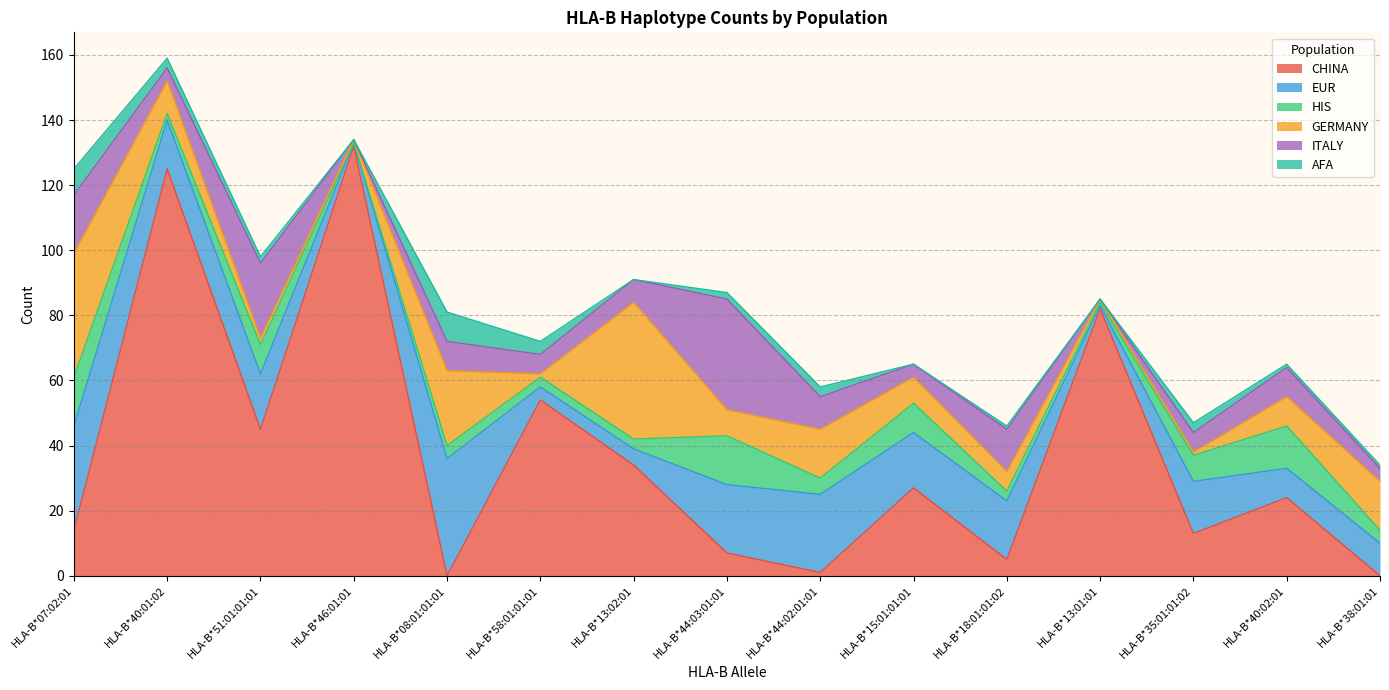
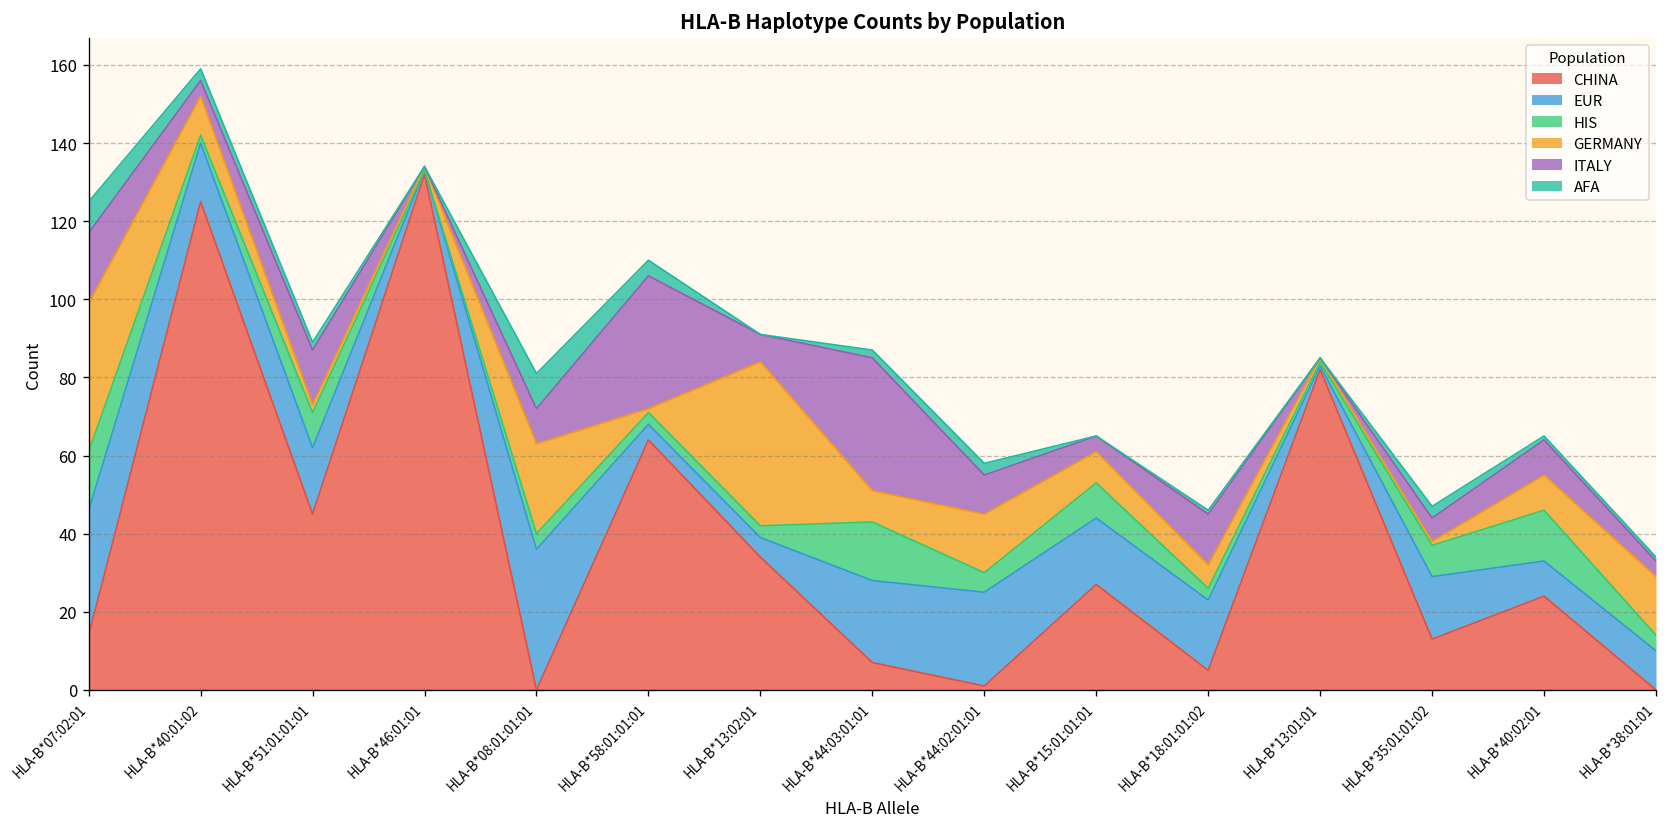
  {
    "CHINA": {
      "HLA-B*07:02:01": 14,
      "HLA-B*40:01:02": 125,
      "HLA-B*51:01:01:01": 45,
      "HLA-B*46:01:01": 132,
      "HLA-B*08:01:01:01": 0,
-     "HLA-B*58:01:01:01": 54,
+     "HLA-B*58:01:01:01": 64,
      "HLA-B*13:02:01": 34,
      "HLA-B*44:03:01:01": 7,
      "HLA-B*44:02:01:01": 1,
      "HLA-B*15:01:01:01": 27,
      "HLA-B*18:01:01:02": 5,
      "HLA-B*13:01:01": 82,
      "HLA-B*35:01:01:02": 13,
      "HLA-B*40:02:01": 24,
      "HLA-B*38:01:01": 0
    },
    "EUR": {
      "HLA-B*07:02:01": 32,
      "HLA-B*40:01:02": 15,
      "HLA-B*51:01:01:01": 17,
      "HLA-B*08:01:01:01": 36,
      "HLA-B*58:01:01:01": 4,
      "HLA-B*13:02:01": 5,
      "HLA-B*44:03:01:01": 21,
      "HLA-B*44:02:01:01": 24,
      "HLA-B*15:01:01:01": 17,
      "HLA-B*18:01:01:02": 18,
      "HLA-B*13:01:01": 1,
      "HLA-B*35:01:01:02": 16,
      "HLA-B*40:02:01": 9,
      "HLA-B*38:01:01": 10
    },
    "GERMANY": {
      "HLA-B*07:02:01": 38,
      "HLA-B*40:01:02": 10,
      "HLA-B*51:01:01:01": 2,
      "HLA-B*08:01:01:01": 23,
      "HLA-B*58:01:01:01": 1,
      "HLA-B*13:02:01": 42,
      "HLA-B*44:03:01:01": 8,
      "HLA-B*44:02:01:01": 15,
      "HLA-B*15:01:01:01": 8,
      "HLA-B*18:01:01:02": 6,
      "HLA-B*35:01:01:02": 1,
      "HLA-B*40:02:01": 9,
      "HLA-B*38:01:01": 15
    },
    "ITALY": {
      "HLA-B*07:02:01": 18,
      "HLA-B*40:01:02": 4,
-     "HLA-B*51:01:01:01": 23,
+     "HLA-B*51:01:01:01": 14,
      "HLA-B*08:01:01:01": 9,
-     "HLA-B*58:01:01:01": 6,
+     "HLA-B*58:01:01:01": 34,
      "HLA-B*44:03:01:01": 34,
      "HLA-B*44:02:01:01": 10,
      "HLA-B*18:01:01:02": 13,
      "HLA-B*35:01:01:02": 6,
      "HLA-B*40:02:01": 9,
      "HLA-B*38:01:01": 4
    }
  }
